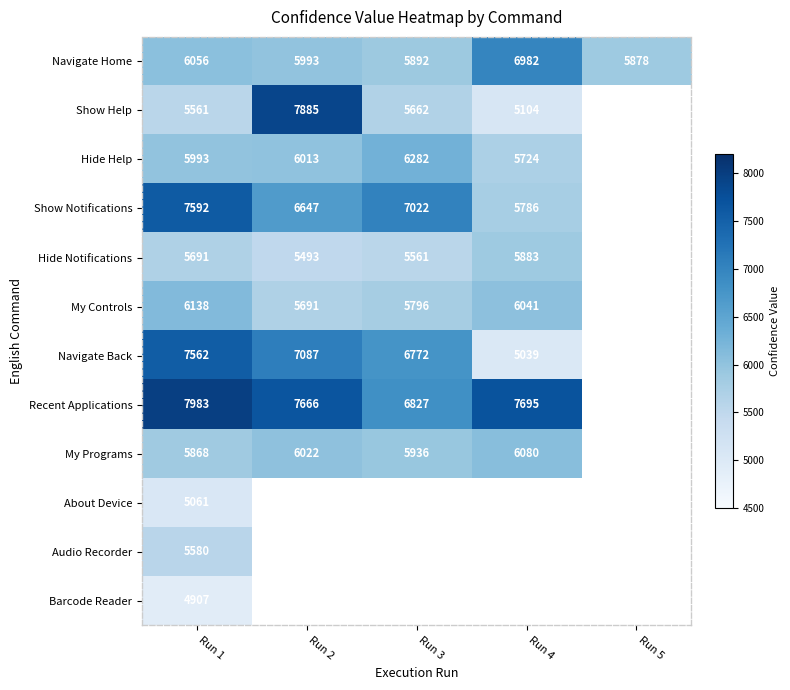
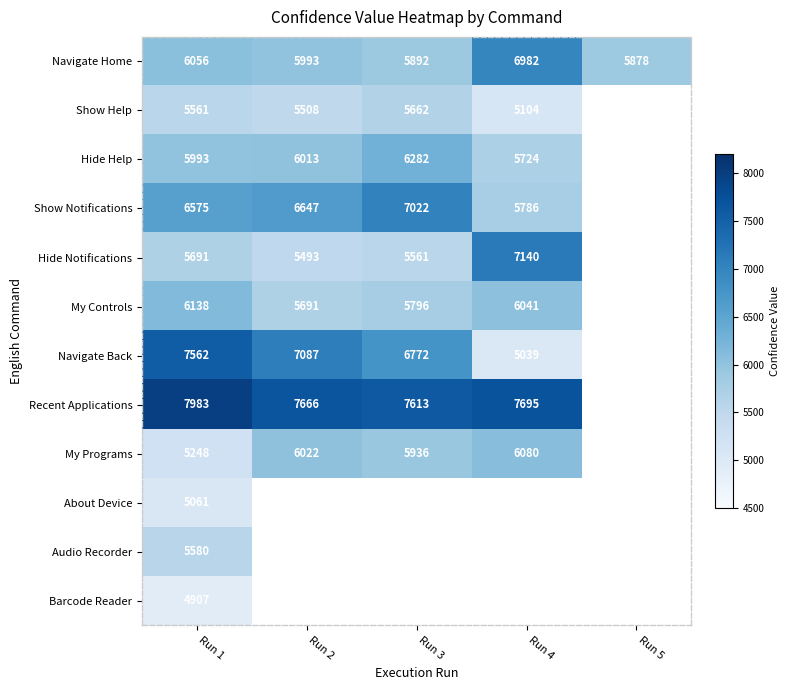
  {
    "Navigate Home": {
      "Run 1": 6056,
      "Run 2": 5993,
      "Run 3": 5892,
      "Run 4": 6982,
      "Run 5": 5878
    },
    "Show Help": {
      "Run 1": 5561,
-     "Run 2": 7885,
+     "Run 2": 5508,
      "Run 3": 5662
    },
    "Hide Help": {
      "Run 1": 5993,
      "Run 2": 6013,
      "Run 3": 6282,
      "Run 4": 5724
    },
    "Show Notifications": {
-     "Run 1": 7592,
+     "Run 1": 6575,
      "Run 2": 6647,
      "Run 3": 7022,
      "Run 4": 5786
    },
    "Hide Notifications": {
      "Run 1": 5691,
      "Run 2": 5493,
      "Run 3": 5561,
-     "Run 4": 5883
+     "Run 4": 7140
    },
    "My Controls": {
      "Run 1": 6138,
      "Run 2": 5691,
      "Run 3": 5796,
      "Run 4": 6041
    },
    "Navigate Back": {
      "Run 1": 7562,
      "Run 2": 7087,
      "Run 3": 6772
    },
    "Recent Applications": {
      "Run 1": 7983,
      "Run 2": 7666,
-     "Run 3": 6827,
+     "Run 3": 7613,
      "Run 4": 7695
    },
    "My Programs": {
-     "Run 1": 5868,
+     "Run 1": 5248,
      "Run 2": 6022,
      "Run 3": 5936,
      "Run 4": 6080
    },
    "Audio Recorder": {
      "Run 1": 5580
    }
  }
